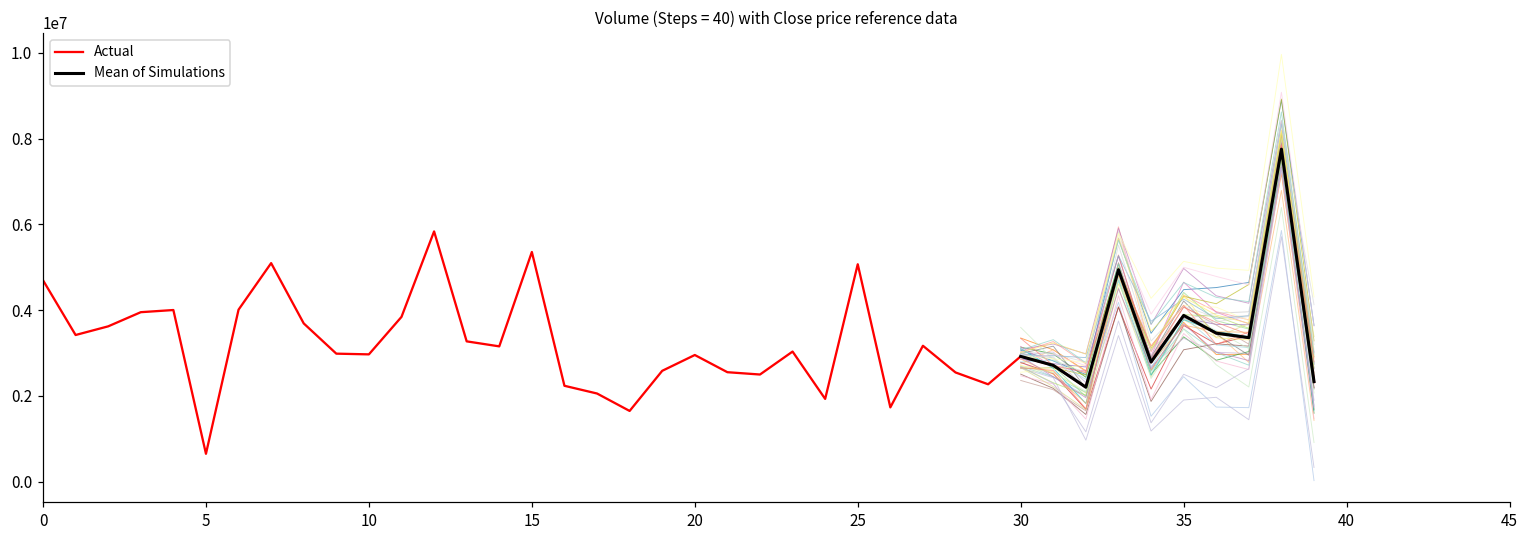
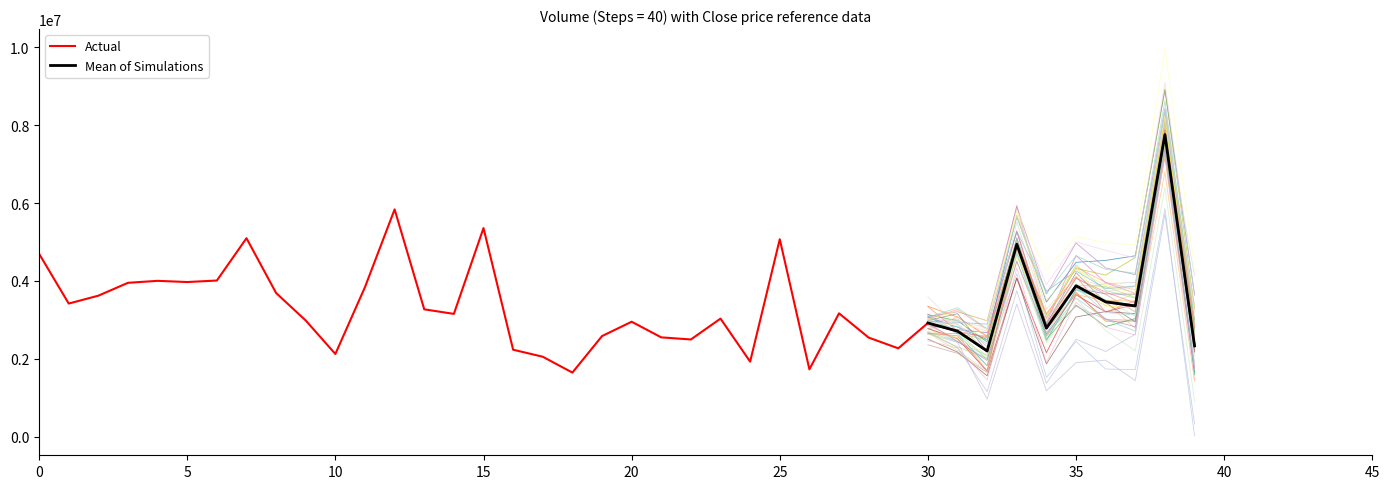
  {
    "Actual": {
      "0": 4700000,
-     "5": 700000,
-     "10": 3000000,
+     "5": 4000000,
+     "10": 2100000,
      "15": 5400000,
      "20": 3000000,
      "25": 5100000
    }
  }
